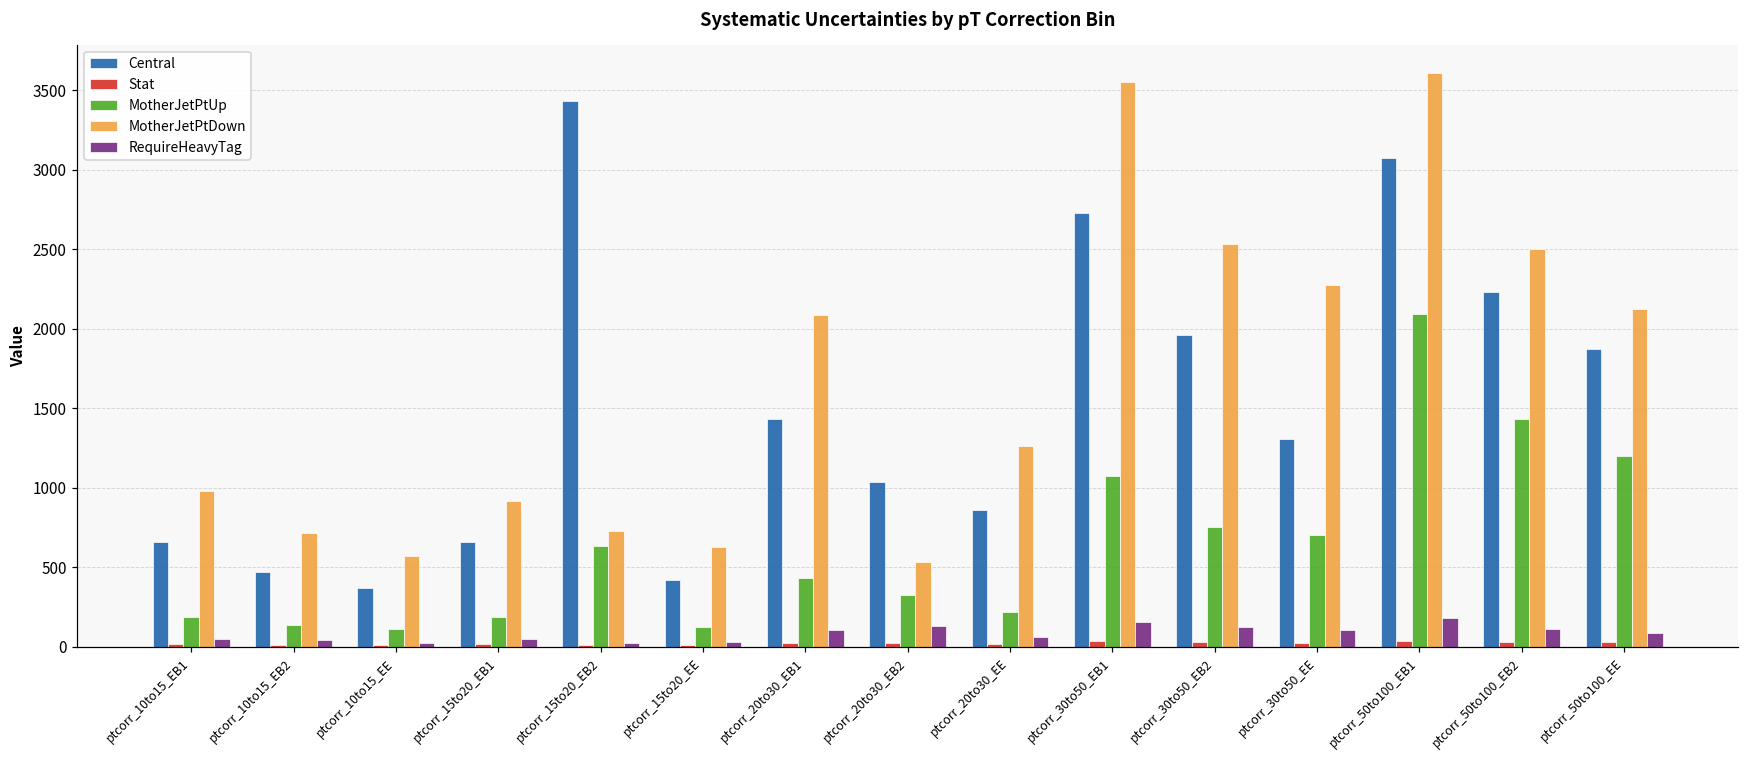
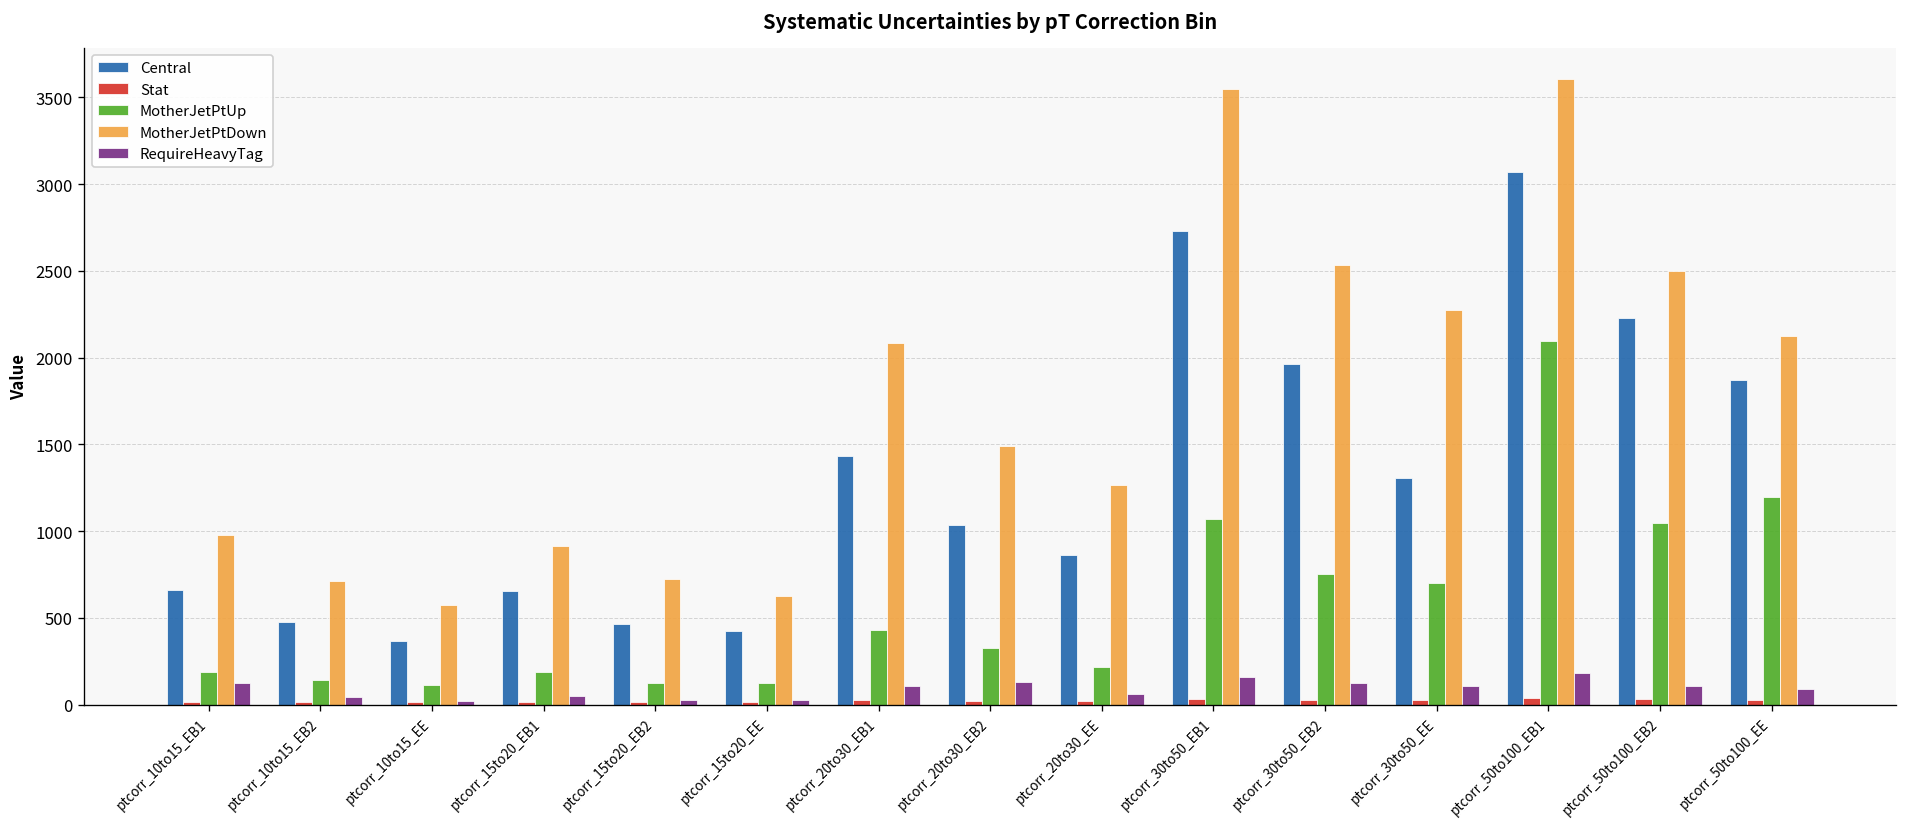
  {
    "Central": {
      "ptcorr_10to15_EB1": 660,
      "ptcorr_10to15_EB2": 470,
      "ptcorr_10to15_EE": 370,
      "ptcorr_15to20_EB1": 660,
-     "ptcorr_15to20_EB2": 3430,
+     "ptcorr_15to20_EB2": 470,
      "ptcorr_15to20_EE": 420,
      "ptcorr_20to30_EB1": 1430,
      "ptcorr_20to30_EB2": 1040,
      "ptcorr_20to30_EE": 860,
      "ptcorr_30to50_EB1": 2730,
      "ptcorr_30to50_EB2": 1960,
      "ptcorr_30to50_EE": 1310,
      "ptcorr_50to100_EB1": 3070,
      "ptcorr_50to100_EB2": 2230,
      "ptcorr_50to100_EE": 1870
    },
    "Stat": {
      "ptcorr_20to30_EB1": 30,
      "ptcorr_20to30_EB2": 20,
      "ptcorr_20to30_EE": 20,
      "ptcorr_30to50_EB1": 30,
      "ptcorr_30to50_EB2": 30,
      "ptcorr_30to50_EE": 30,
      "ptcorr_50to100_EB1": 40,
      "ptcorr_50to100_EB2": 30,
      "ptcorr_50to100_EE": 30
    },
    "MotherJetPtUp": {
      "ptcorr_10to15_EB1": 190,
      "ptcorr_10to15_EB2": 140,
      "ptcorr_10to15_EE": 110,
      "ptcorr_15to20_EB1": 190,
-     "ptcorr_15to20_EB2": 630,
+     "ptcorr_15to20_EB2": 130,
      "ptcorr_15to20_EE": 120,
      "ptcorr_20to30_EB1": 430,
      "ptcorr_20to30_EB2": 330,
      "ptcorr_20to30_EE": 220,
      "ptcorr_30to50_EB1": 1070,
      "ptcorr_30to50_EB2": 750,
      "ptcorr_30to50_EE": 700,
      "ptcorr_50to100_EB1": 2100,
-     "ptcorr_50to100_EB2": 1430,
+     "ptcorr_50to100_EB2": 1050,
      "ptcorr_50to100_EE": 1200
    },
    "MotherJetPtDown": {
      "ptcorr_10to15_EB1": 980,
      "ptcorr_10to15_EB2": 710,
      "ptcorr_10to15_EE": 570,
      "ptcorr_15to20_EB1": 920,
      "ptcorr_15to20_EB2": 730,
      "ptcorr_15to20_EE": 630,
      "ptcorr_20to30_EB1": 2090,
-     "ptcorr_20to30_EB2": 530,
+     "ptcorr_20to30_EB2": 1490,
      "ptcorr_20to30_EE": 1270,
      "ptcorr_30to50_EB1": 3550,
      "ptcorr_30to50_EB2": 2530,
      "ptcorr_30to50_EE": 2270,
      "ptcorr_50to100_EB1": 3610,
      "ptcorr_50to100_EB2": 2500,
      "ptcorr_50to100_EE": 2130
    },
    "RequireHeavyTag": {
-     "ptcorr_10to15_EB1": 50,
+     "ptcorr_10to15_EB1": 120,
      "ptcorr_10to15_EB2": 40,
      "ptcorr_10to15_EE": 20,
      "ptcorr_15to20_EB1": 50,
      "ptcorr_15to20_EB2": 30,
      "ptcorr_15to20_EE": 30,
      "ptcorr_20to30_EB1": 100,
      "ptcorr_20to30_EB2": 130,
      "ptcorr_20to30_EE": 60,
      "ptcorr_30to50_EB1": 160,
      "ptcorr_30to50_EB2": 130,
      "ptcorr_30to50_EE": 110,
      "ptcorr_50to100_EB1": 180,
      "ptcorr_50to100_EB2": 110,
      "ptcorr_50to100_EE": 90
    }
  }
